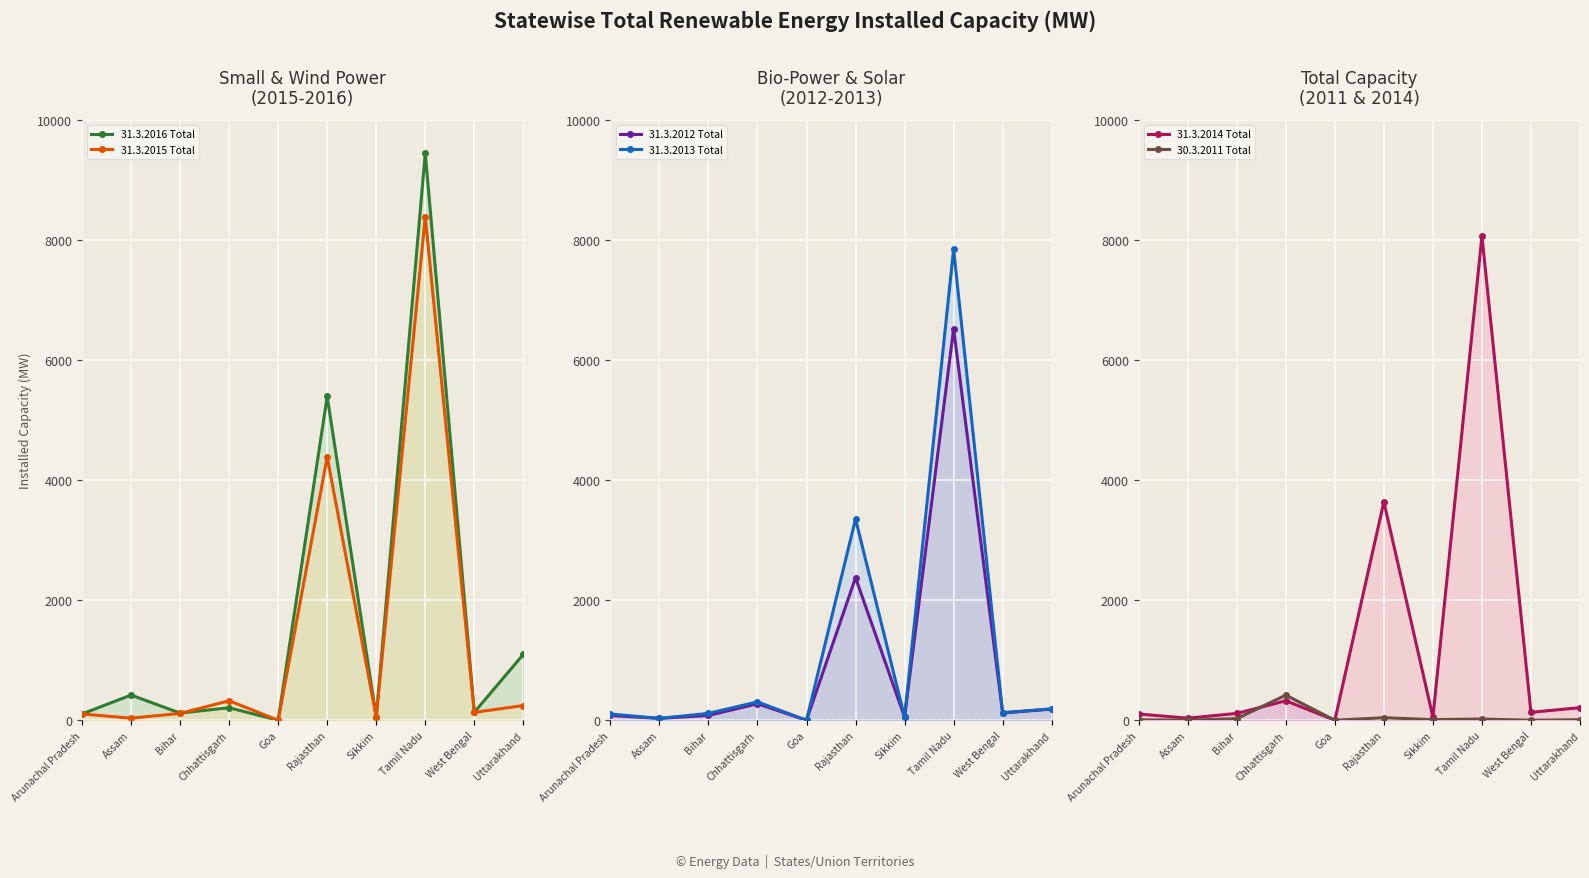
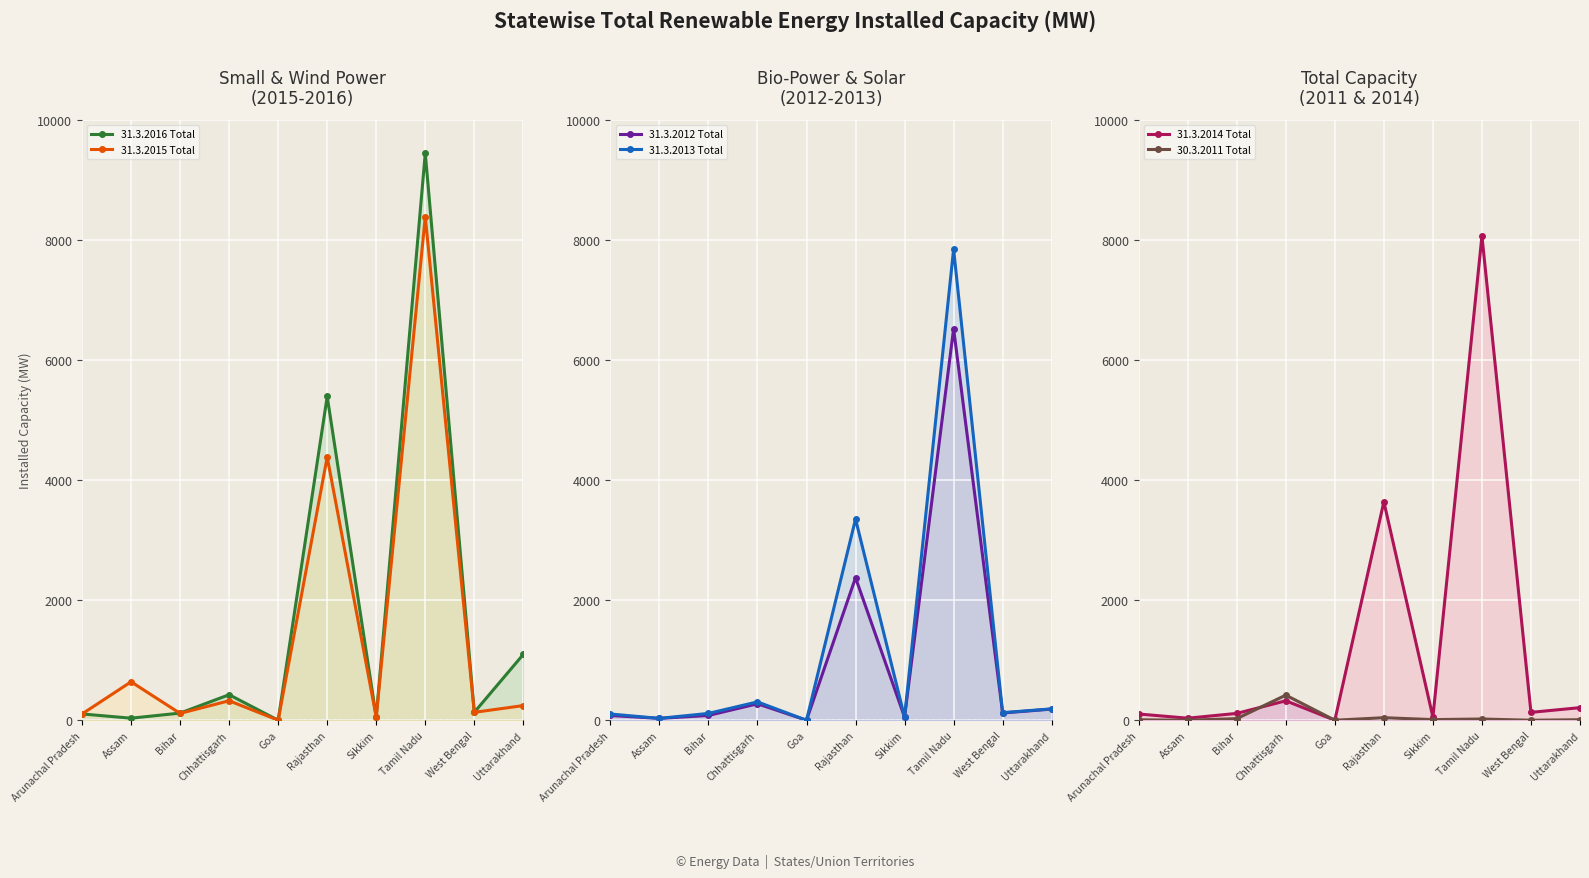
  {
    "Small & Wind Power (2015-2016)": {
      "31.3.2016 Total": {
-       "Assam": 400,
-       "Chhattisgarh": 200,
+       "Assam": 0,
+       "Chhattisgarh": 400,
        "Rajasthan": 5400,
        "Tamil Nadu": 9400,
        "Uttarakhand": 1100
      },
      "31.3.2015 Total": {
-       "Assam": 0,
+       "Assam": 600,
        "Chhattisgarh": 300,
        "Rajasthan": 4400,
        "Tamil Nadu": 8400,
        "Uttarakhand": 200
      }
    },
    "Bio-Power & Solar (2012-2013)": {
      "31.3.2012 Total": {
        "Rajasthan": 2400,
        "Tamil Nadu": 6500
      },
      "31.3.2013 Total": {
        "Rajasthan": 3400,
        "Tamil Nadu": 7800
      }
    },
    "Total Capacity (2011 & 2014)": {
      "31.3.2014 Total": {
        "Arunachal Pradesh": 100,
        "Bihar": 100,
        "Chhattisgarh": 300,
        "Rajasthan": 3600,
        "Tamil Nadu": 8100,
        "West Bengal": 100,
        "Uttarakhand": 200
      },
      "30.3.2011 Total": {
        "Arunachal Pradesh": 0,
        "Bihar": 0,
        "Chhattisgarh": 400,
        "Rajasthan": 0,
        "Tamil Nadu": 0,
        "West Bengal": 0,
        "Uttarakhand": 0
      }
    }
  }
